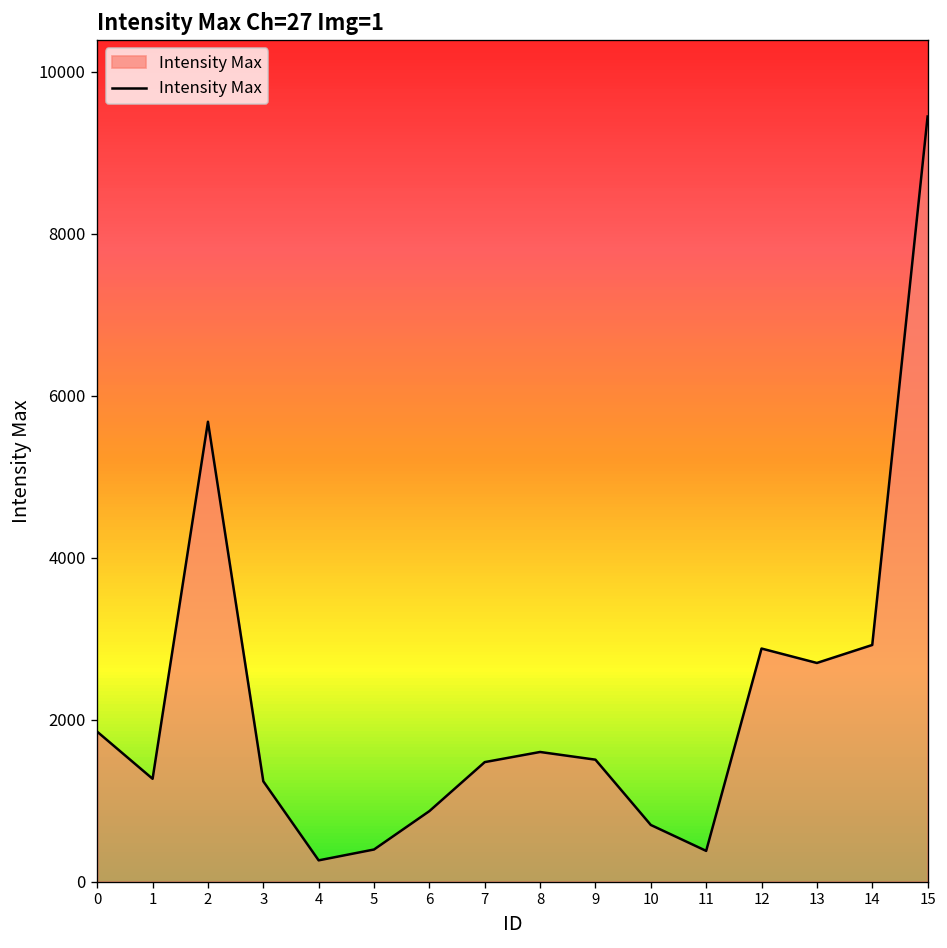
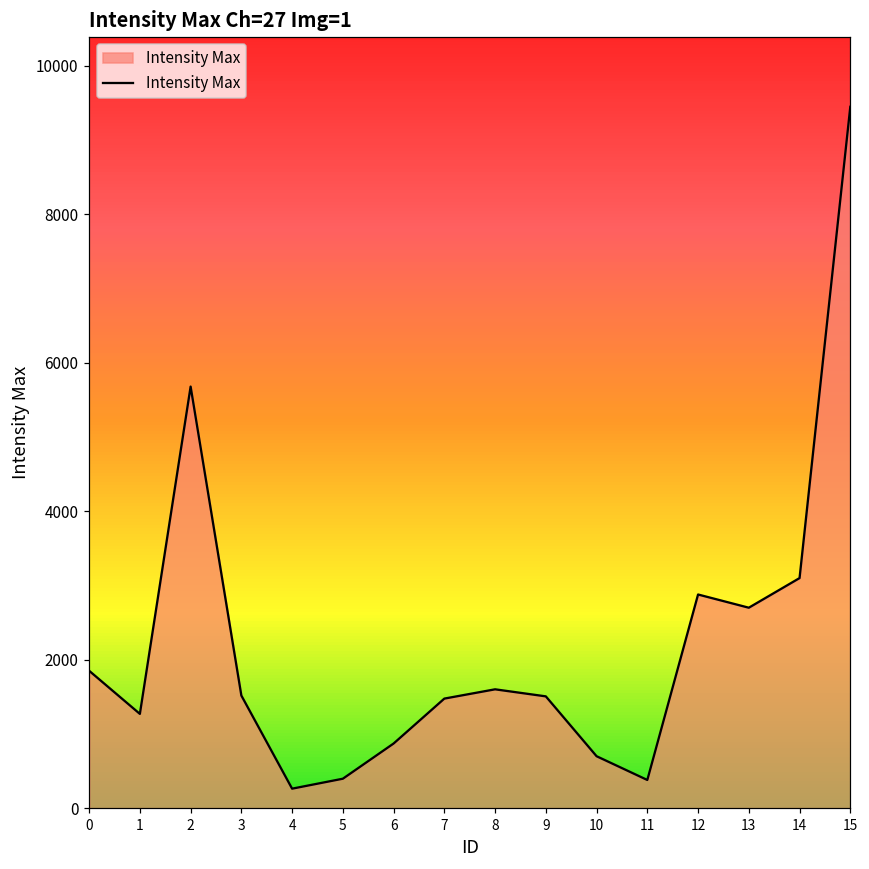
  {
    "0": 1900,
    "1": 1300,
    "2": 5700,
-   "3": 1200,
+   "3": 1500,
    "4": 300,
    "5": 400,
    "6": 900,
    "7": 1500,
    "8": 1600,
    "9": 1500,
    "10": 700,
    "11": 400,
    "12": 2900,
    "13": 2700,
-   "14": 2900,
+   "14": 3100,
    "15": 9400
  }
